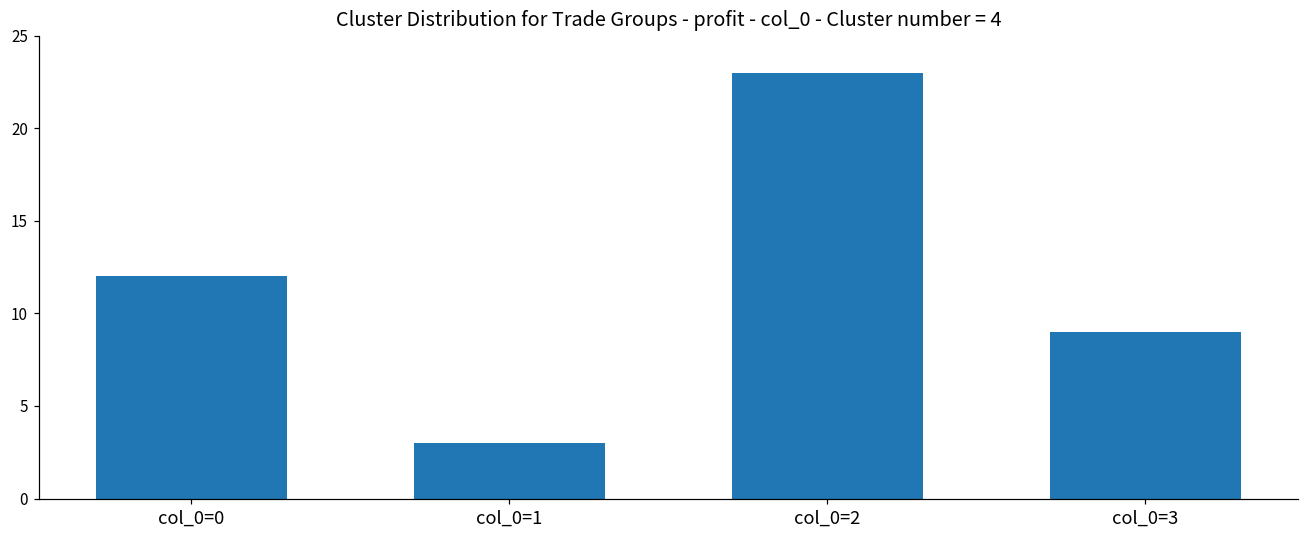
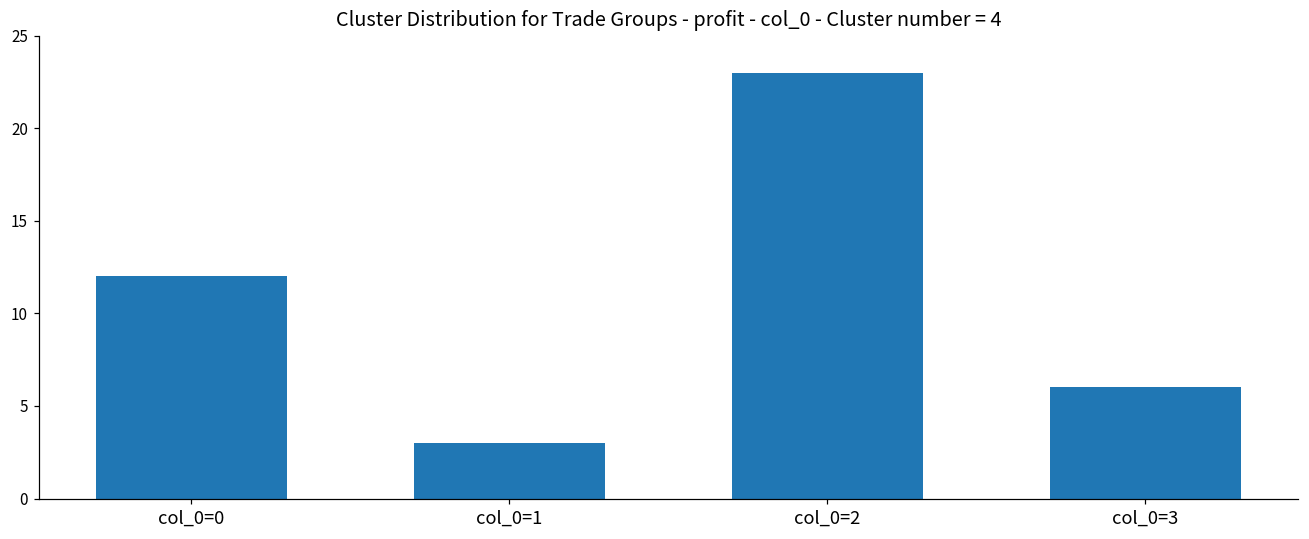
  {
    "col_0=0": 12,
    "col_0=1": 3,
    "col_0=2": 23,
-   "col_0=3": 9
+   "col_0=3": 6
  }
